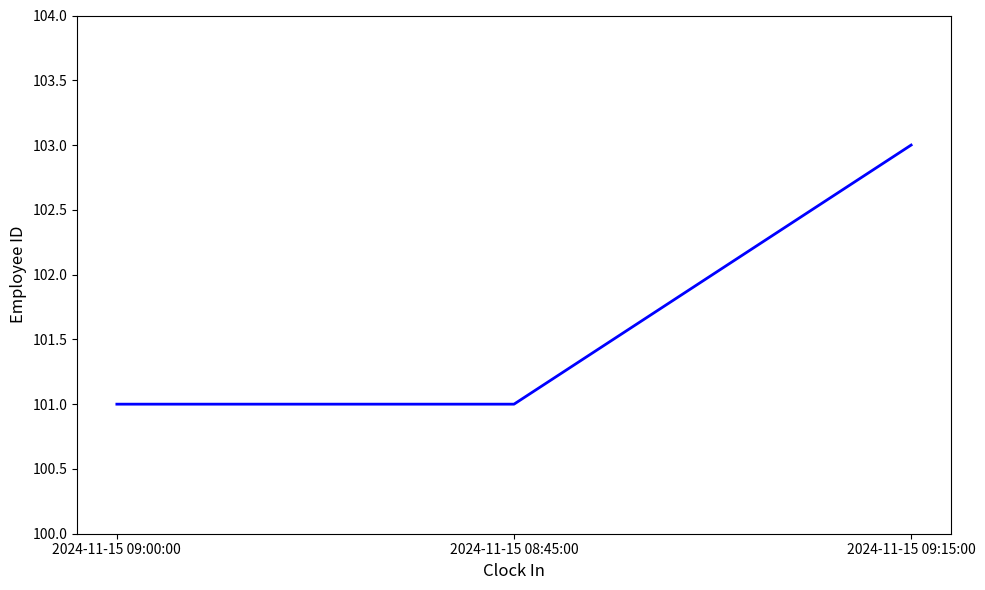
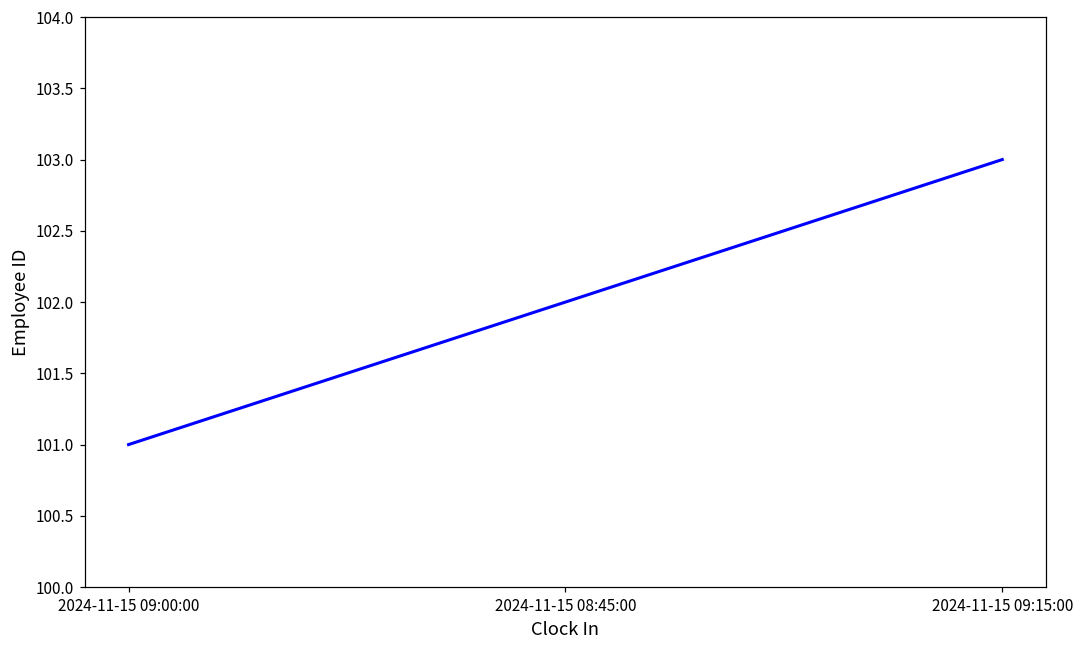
  {
    "2024-11-15 09:00:00": 101,
-   "2024-11-15 08:45:00": 101,
+   "2024-11-15 08:45:00": 102,
    "2024-11-15 09:15:00": 103
  }
